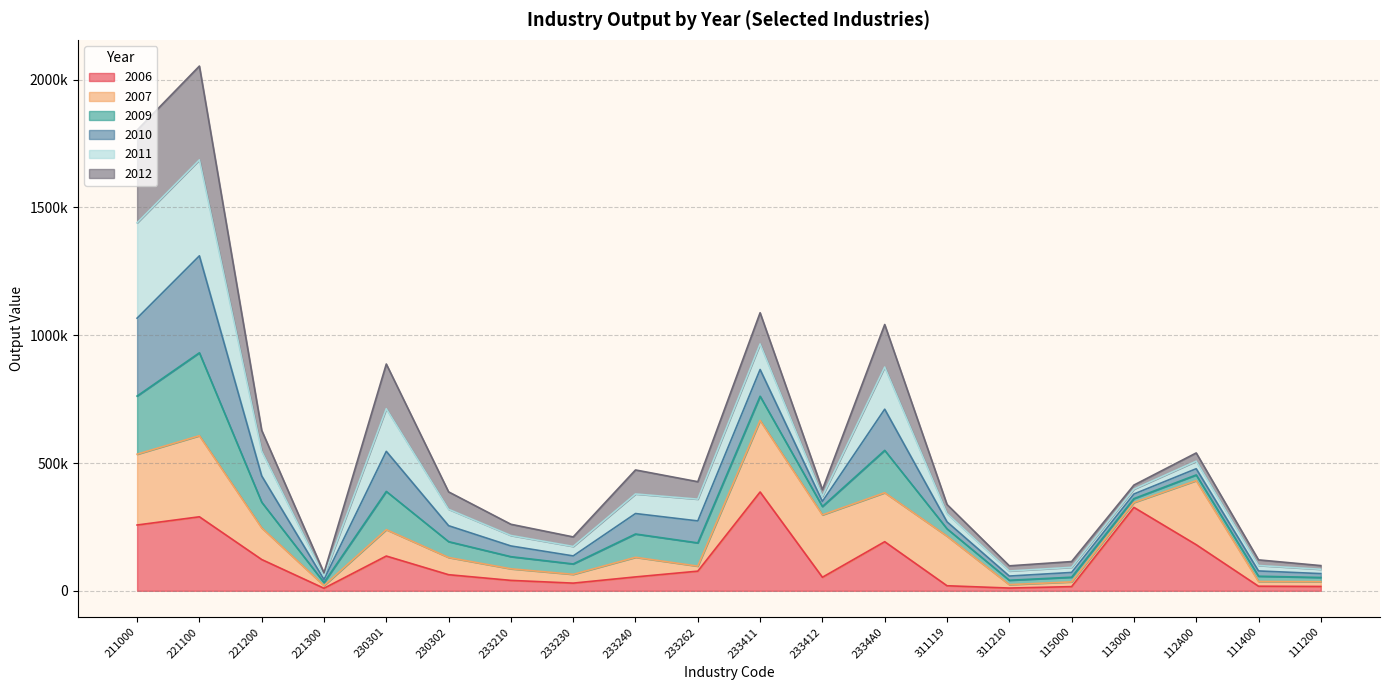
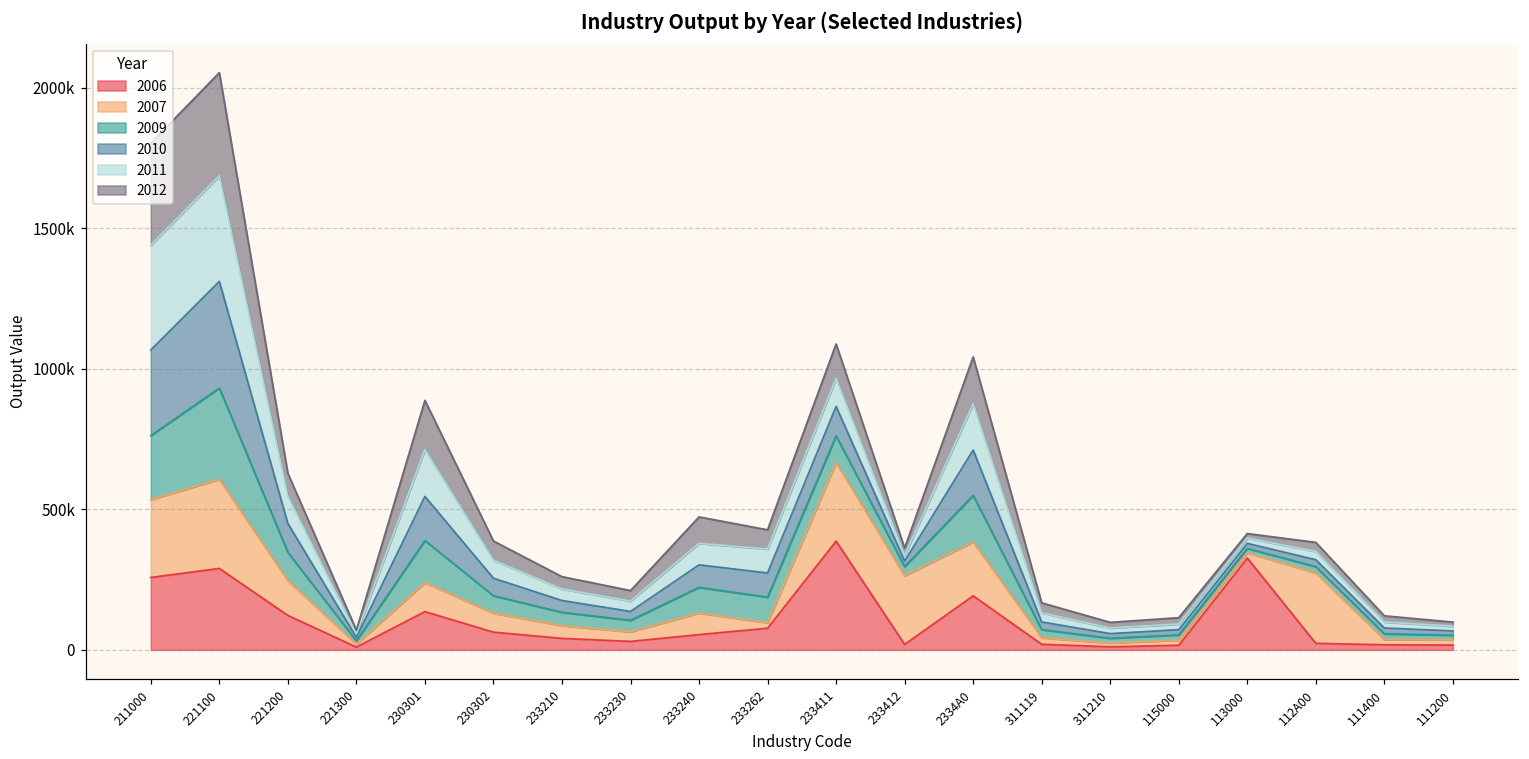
  {
    "2006": {
      "211000": 260000,
      "221100": 290000,
      "221200": 120000,
      "221300": 10000,
      "230301": 140000,
      "230302": 60000,
      "233210": 40000,
      "233230": 30000,
      "233240": 50000,
      "233262": 80000,
      "233411": 390000,
-     "233412": 50000,
+     "233412": 20000,
      "2334A0": 190000,
      "311119": 20000,
      "311210": 10000,
      "115000": 20000,
      "113000": 330000,
-     "112A00": 180000,
+     "112A00": 20000,
      "111400": 20000,
      "111200": 20000
    },
    "2007": {
      "211000": 280000,
      "221100": 320000,
      "221200": 120000,
      "221300": 10000,
      "230301": 100000,
      "230302": 70000,
      "233210": 50000,
      "233230": 30000,
      "233240": 80000,
      "233262": 20000,
      "233411": 280000,
      "233412": 240000,
      "2334A0": 190000,
-     "311119": 190000,
+     "311119": 20000,
      "311210": 10000,
      "115000": 20000,
      "113000": 20000,
      "112A00": 250000,
      "111400": 20000,
      "111200": 20000
    },
    "2011": {
      "211000": 370000,
      "221100": 380000,
      "221200": 100000,
      "221300": 10000,
      "230301": 170000,
      "230302": 60000,
      "233210": 40000,
      "233230": 40000,
      "233240": 80000,
      "233262": 90000,
      "233411": 100000,
      "233412": 20000,
      "2334A0": 160000,
      "311119": 30000,
      "311210": 20000,
      "115000": 20000,
      "113000": 20000,
      "112A00": 30000,
      "111400": 20000,
      "111200": 20000
    }
  }
